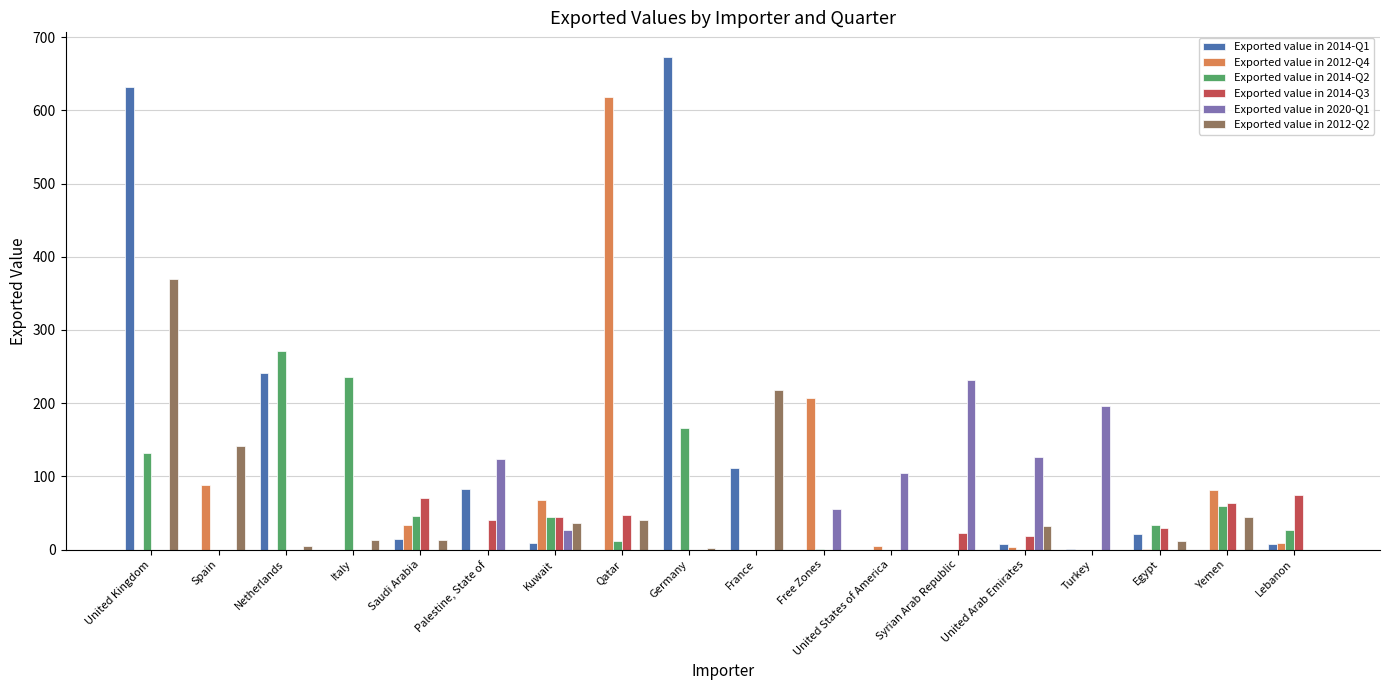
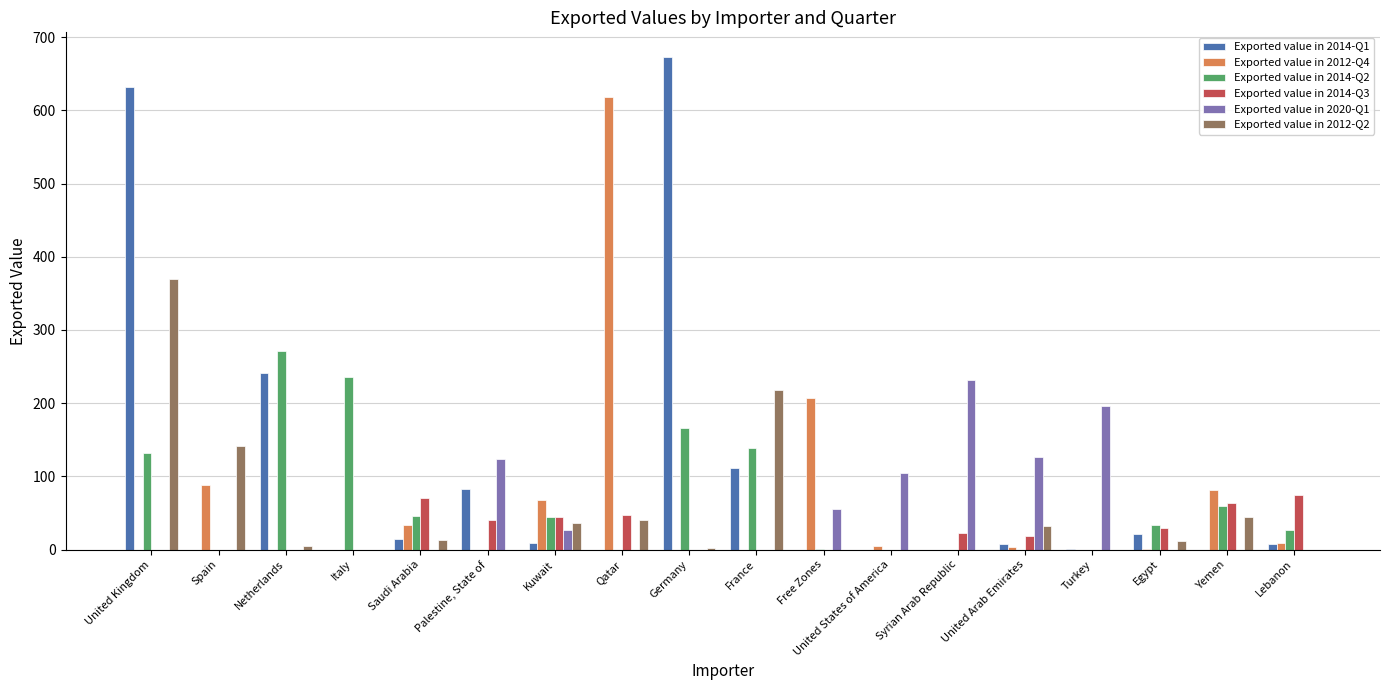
  {
    "Exported value in 2014-Q2": {
      "United Kingdom": 130,
      "Spain": 0,
      "Netherlands": 270,
      "Italy": 240,
      "Saudi Arabia": 50,
      "Palestine, State of": 0,
      "Kuwait": 50,
-     "Qatar": 10,
+     "Qatar": 0,
      "Germany": 170,
-     "France": 0,
+     "France": 140,
      "United States of America": 0,
      "Syrian Arab Republic": 0,
      "United Arab Emirates": 0,
      "Turkey": 0,
      "Egypt": 30,
      "Yemen": 60,
      "Lebanon": 30
    },
    "Exported value in 2012-Q2": {
      "United Kingdom": 370,
      "Spain": 140,
      "Netherlands": 10,
-     "Italy": 10,
+     "Italy": 0,
      "Saudi Arabia": 10,
      "Palestine, State of": 0,
      "Kuwait": 40,
      "Qatar": 40,
      "France": 220,
      "Free Zones": 0,
      "United States of America": 0,
      "Syrian Arab Republic": 0,
      "United Arab Emirates": 30,
      "Turkey": 0,
      "Egypt": 10,
      "Yemen": 50,
      "Lebanon": 0
    }
  }
